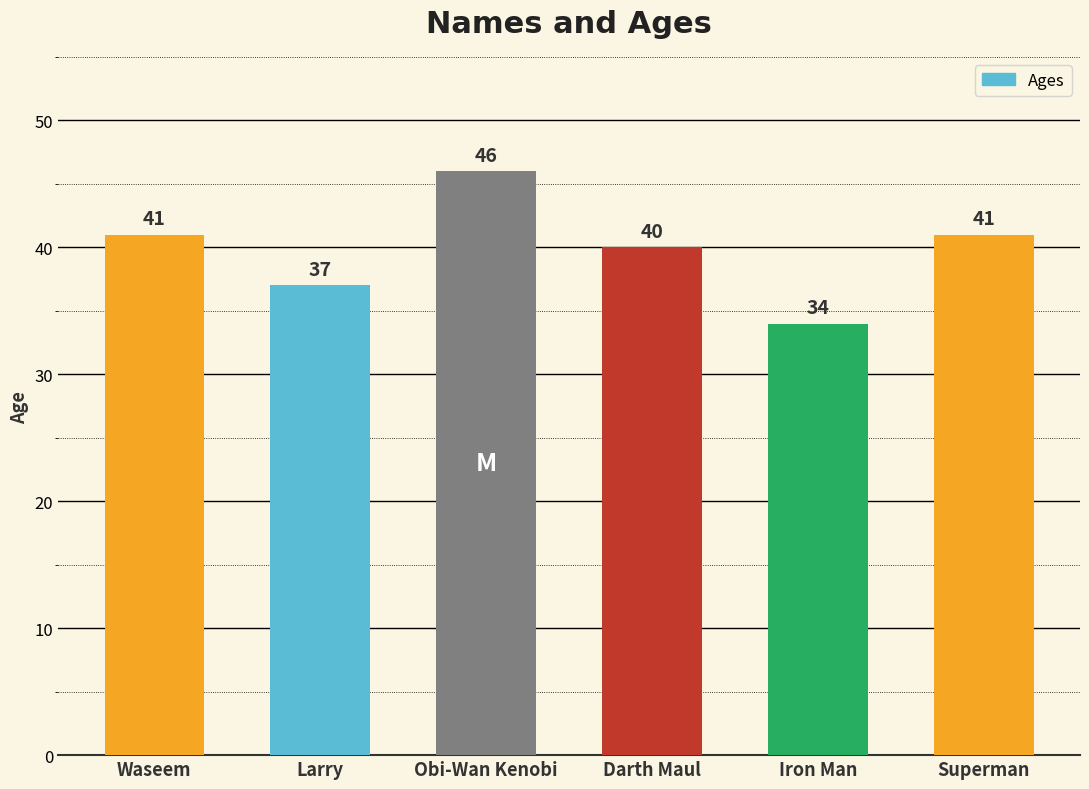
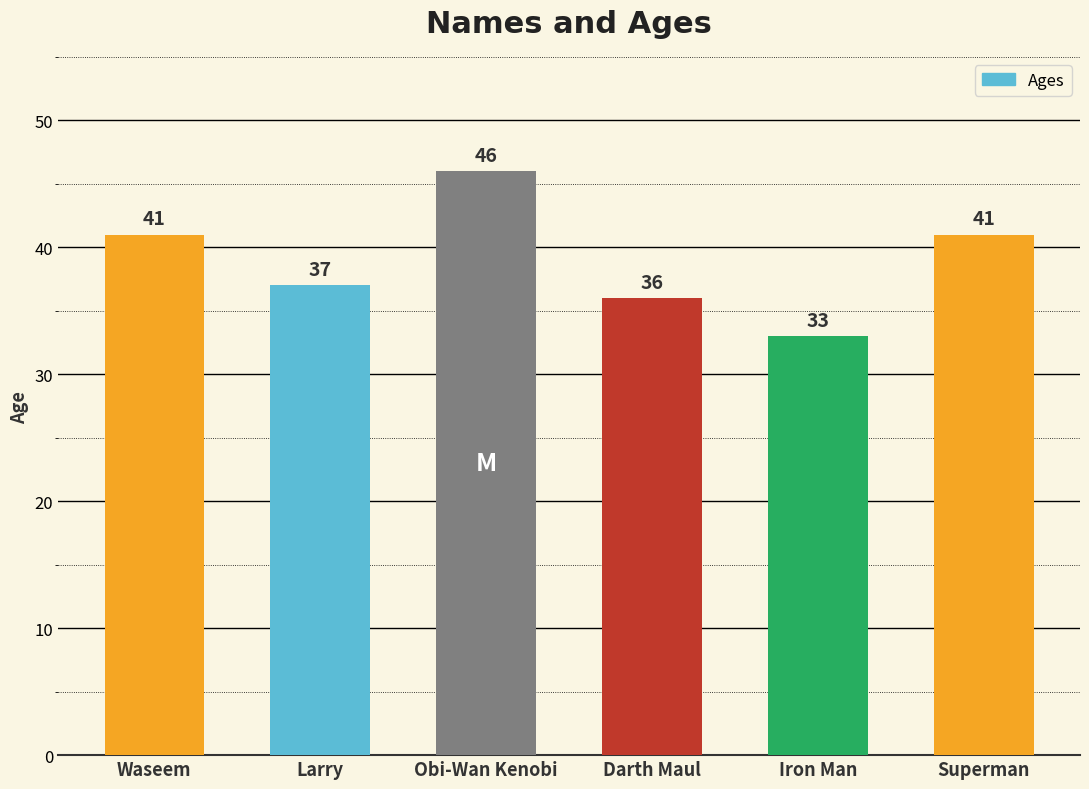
  {
    "Waseem": 41,
    "Larry": 37,
    "Obi-Wan Kenobi": 46,
-   "Darth Maul": 40,
-   "Iron Man": 34,
+   "Darth Maul": 36,
+   "Iron Man": 33,
    "Superman": 41
  }
